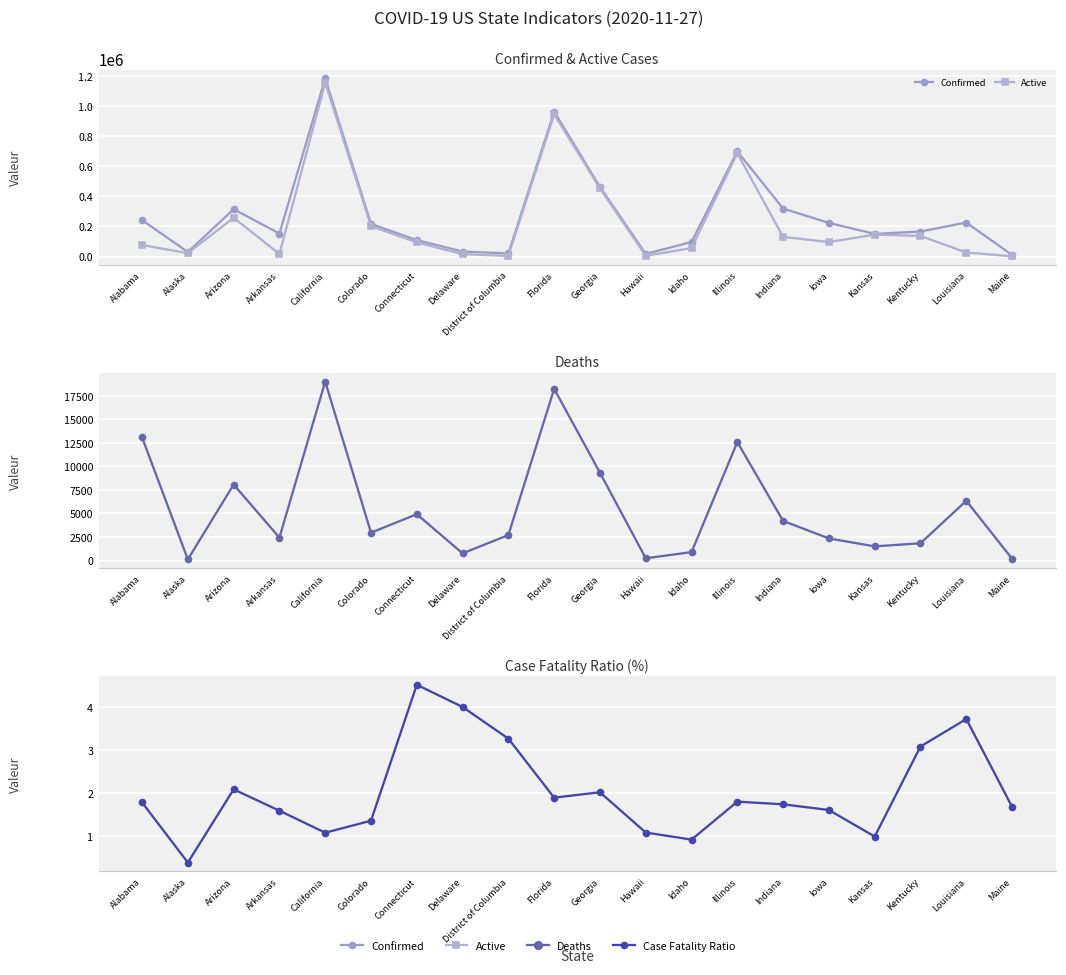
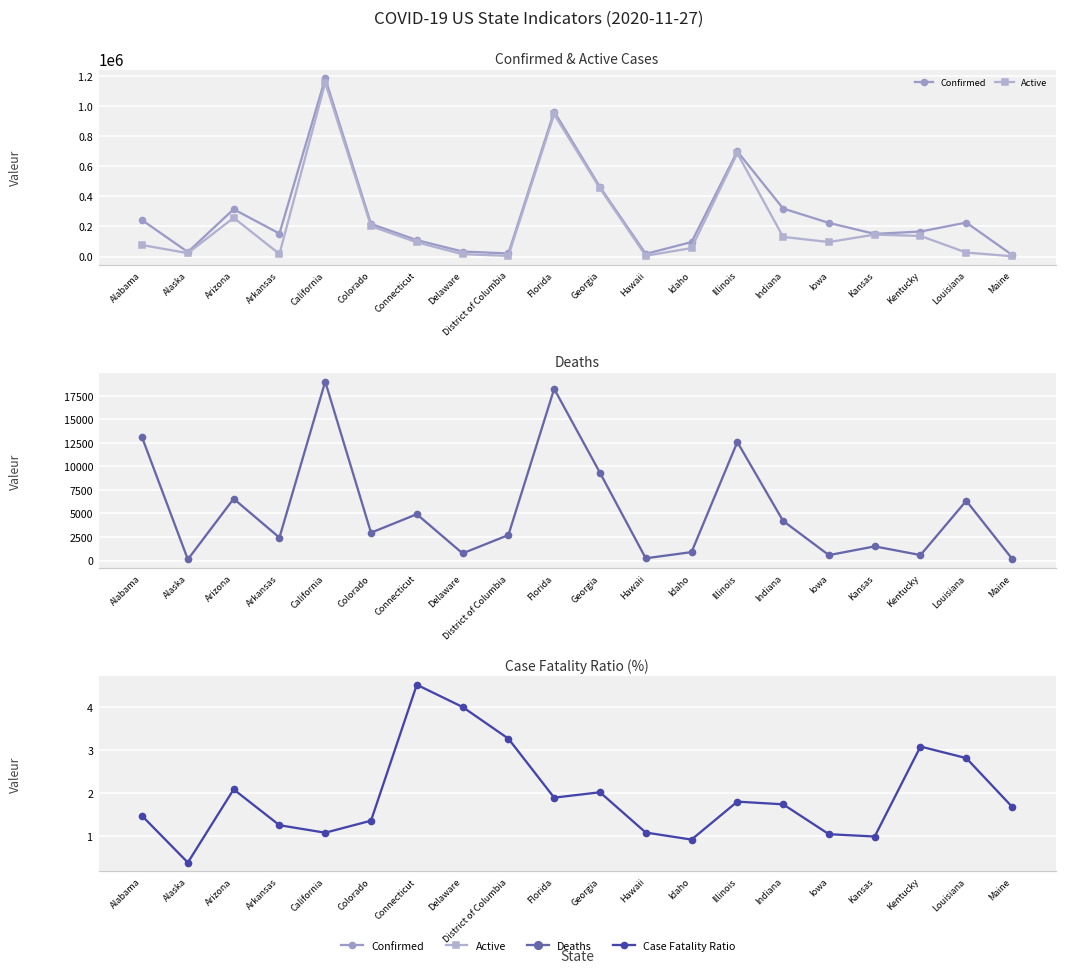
  {
    "Deaths": {
      "Alabama": 13000,
      "Alaska": 0,
-     "Arizona": 8000,
+     "Arizona": 7000,
      "Arkansas": 2000,
      "California": 19000,
      "Colorado": 3000,
      "Connecticut": 5000,
      "Delaware": 1000,
      "District of Columbia": 3000,
      "Florida": 18000,
      "Georgia": 9000,
      "Hawaii": 0,
      "Idaho": 1000,
      "Illinois": 13000,
      "Indiana": 4000,
-     "Iowa": 2000,
+     "Iowa": 1000,
      "Kansas": 2000,
-     "Kentucky": 2000,
+     "Kentucky": 1000,
      "Louisiana": 6000,
      "Maine": 0
    },
    "Case Fatality Ratio (%)": {
-     "Alabama": 1.8,
+     "Alabama": 1.5,
      "Alaska": 0.4,
      "Arizona": 2.1,
-     "Arkansas": 1.6,
+     "Arkansas": 1.3,
      "California": 1.1,
      "Colorado": 1.4,
      "Connecticut": 4.5,
      "Delaware": 4.0,
      "District of Columbia": 3.3,
      "Florida": 1.9,
      "Georgia": 2.0,
      "Hawaii": 1.1,
      "Idaho": 0.9,
      "Illinois": 1.8,
      "Indiana": 1.7,
-     "Iowa": 1.6,
+     "Iowa": 1.1,
      "Kansas": 1.0,
      "Kentucky": 3.1,
-     "Louisiana": 3.7,
+     "Louisiana": 2.8,
      "Maine": 1.7
    }
  }
